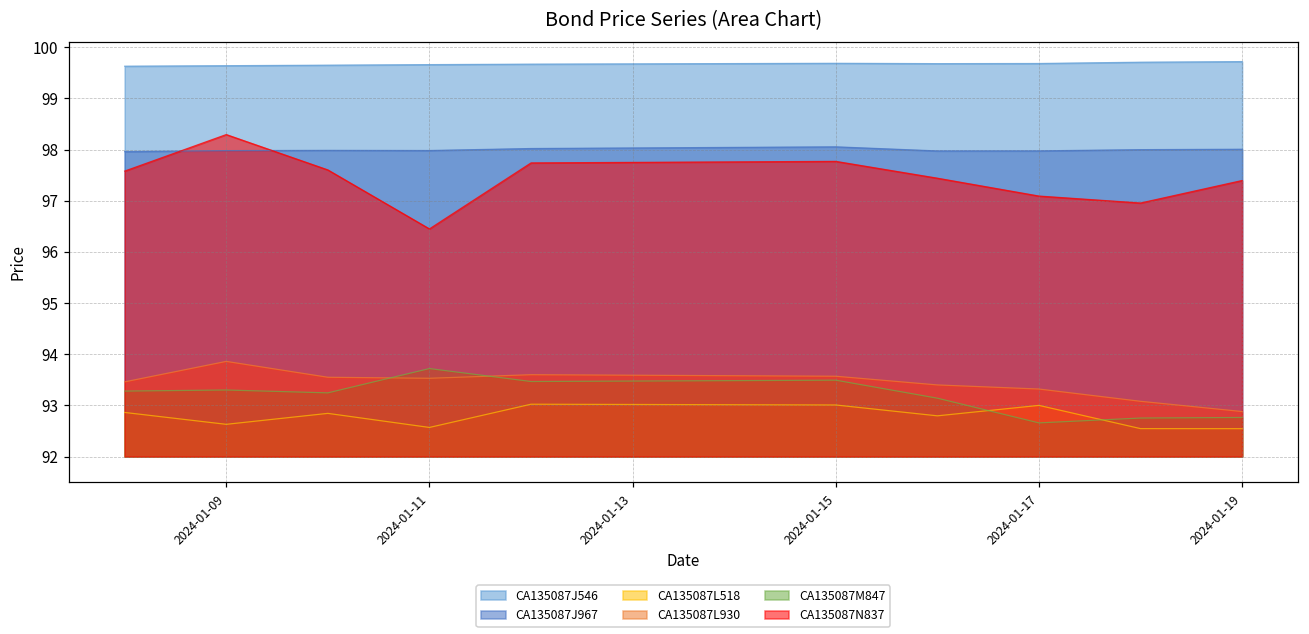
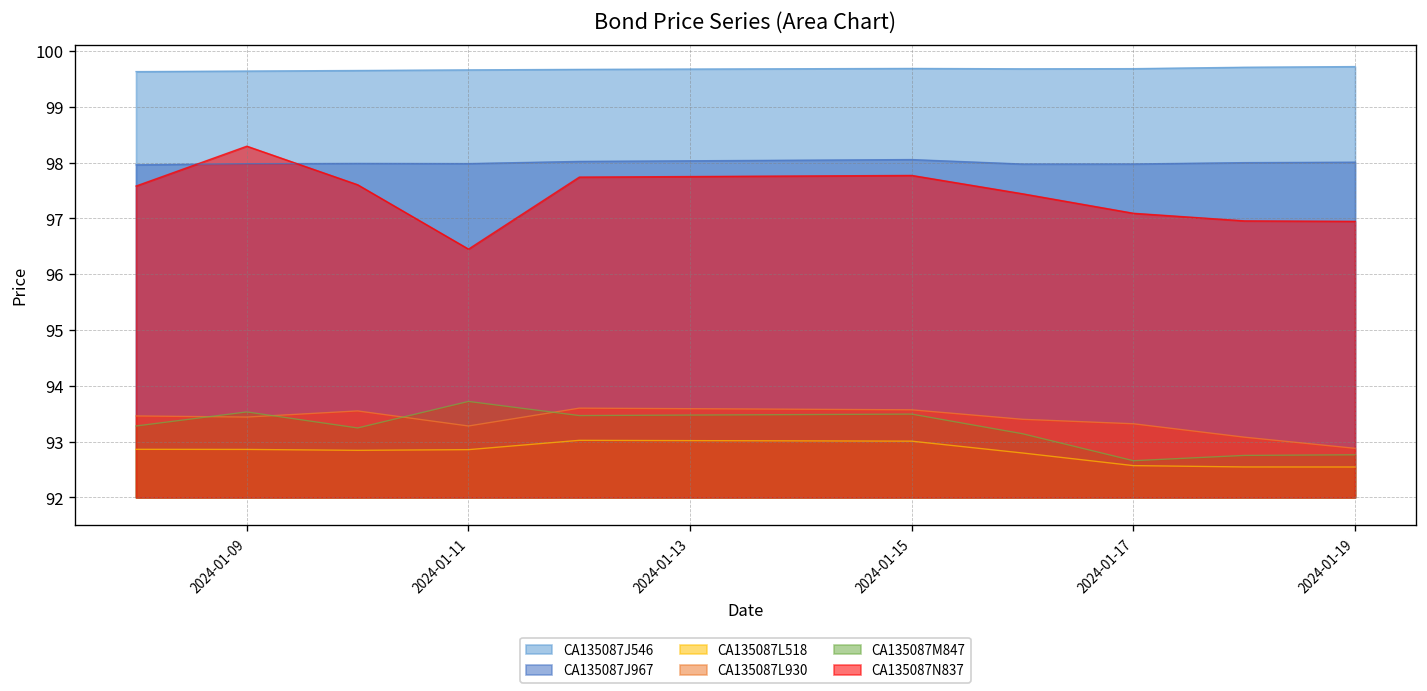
  {
    "CA135087L518": {
-     "2024-01-09": 92.6,
-     "2024-01-11": 92.6,
+     "2024-01-09": 92.9,
+     "2024-01-11": 92.9,
      "2024-01-15": 93.0,
-     "2024-01-17": 93.0,
+     "2024-01-17": 92.6,
      "2024-01-19": 92.5
    },
    "CA135087L930": {
-     "2024-01-09": 93.9,
-     "2024-01-11": 93.5,
+     "2024-01-09": 93.4,
+     "2024-01-11": 93.3,
      "2024-01-15": 93.6,
      "2024-01-17": 93.3,
      "2024-01-19": 92.9
    },
    "CA135087M847": {
-     "2024-01-09": 93.3,
+     "2024-01-09": 93.5,
      "2024-01-11": 93.7,
      "2024-01-15": 93.5,
      "2024-01-17": 92.7,
      "2024-01-19": 92.8
    },
    "CA135087N837": {
      "2024-01-09": 98.3,
      "2024-01-11": 96.5,
      "2024-01-15": 97.8,
      "2024-01-17": 97.1,
-     "2024-01-19": 97.4
+     "2024-01-19": 96.9
    }
  }
